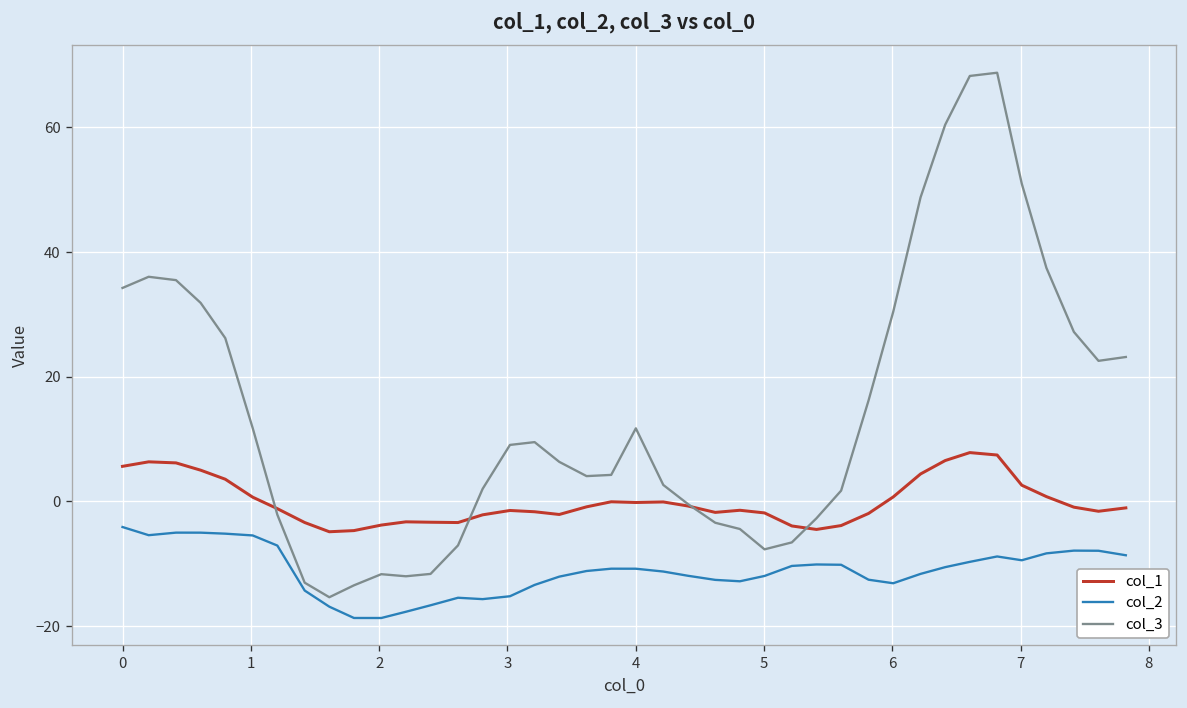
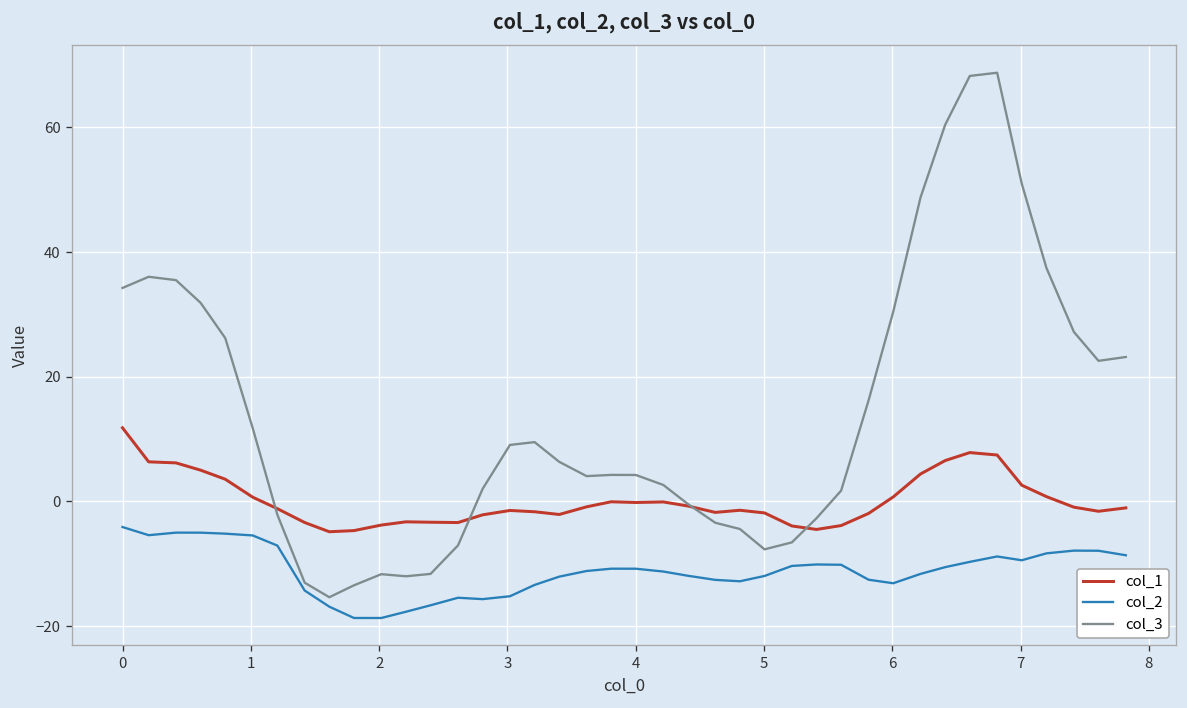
  {
    "col_1": {
-     "0": 6,
+     "0": 12,
      "4": 0
    },
    "col_2": {
      "0": -4,
      "4": -11
    },
    "col_3": {
      "0": 34,
-     "4": 12
+     "4": 4
    }
  }
